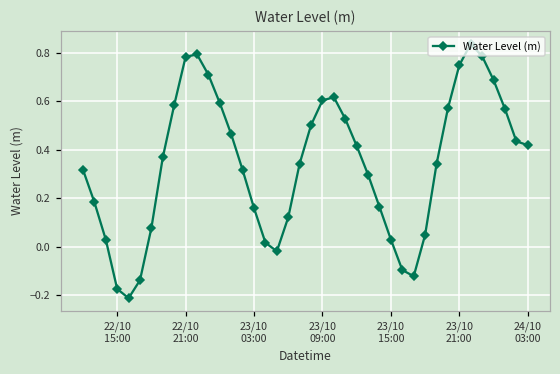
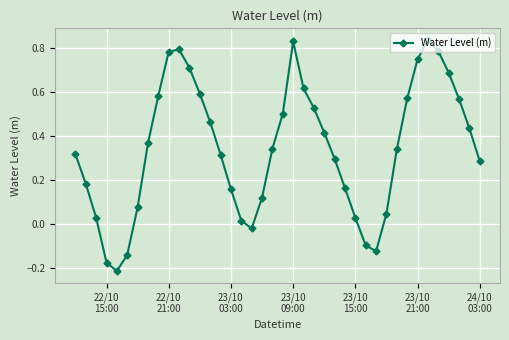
  {
    "22/10 15:00": -0.17,
    "22/10 21:00": 0.78,
    "23/10 03:00": 0.16,
-   "23/10 09:00": 0.60,
+   "23/10 09:00": 0.83,
    "23/10 15:00": 0.03,
    "23/10 21:00": 0.75,
-   "24/10 03:00": 0.42
+   "24/10 03:00": 0.29
  }
